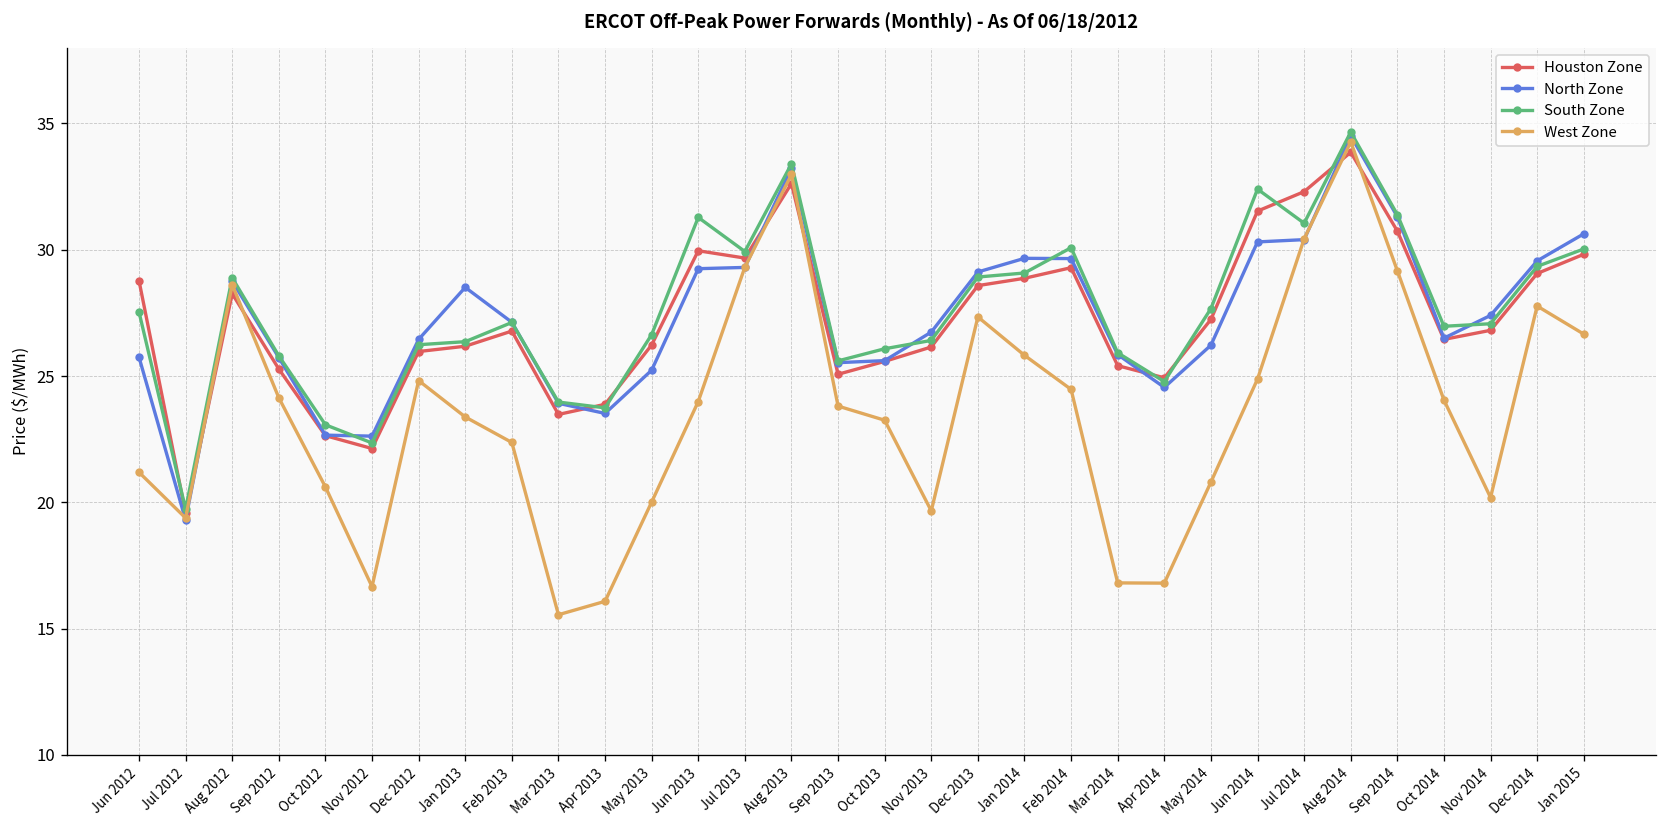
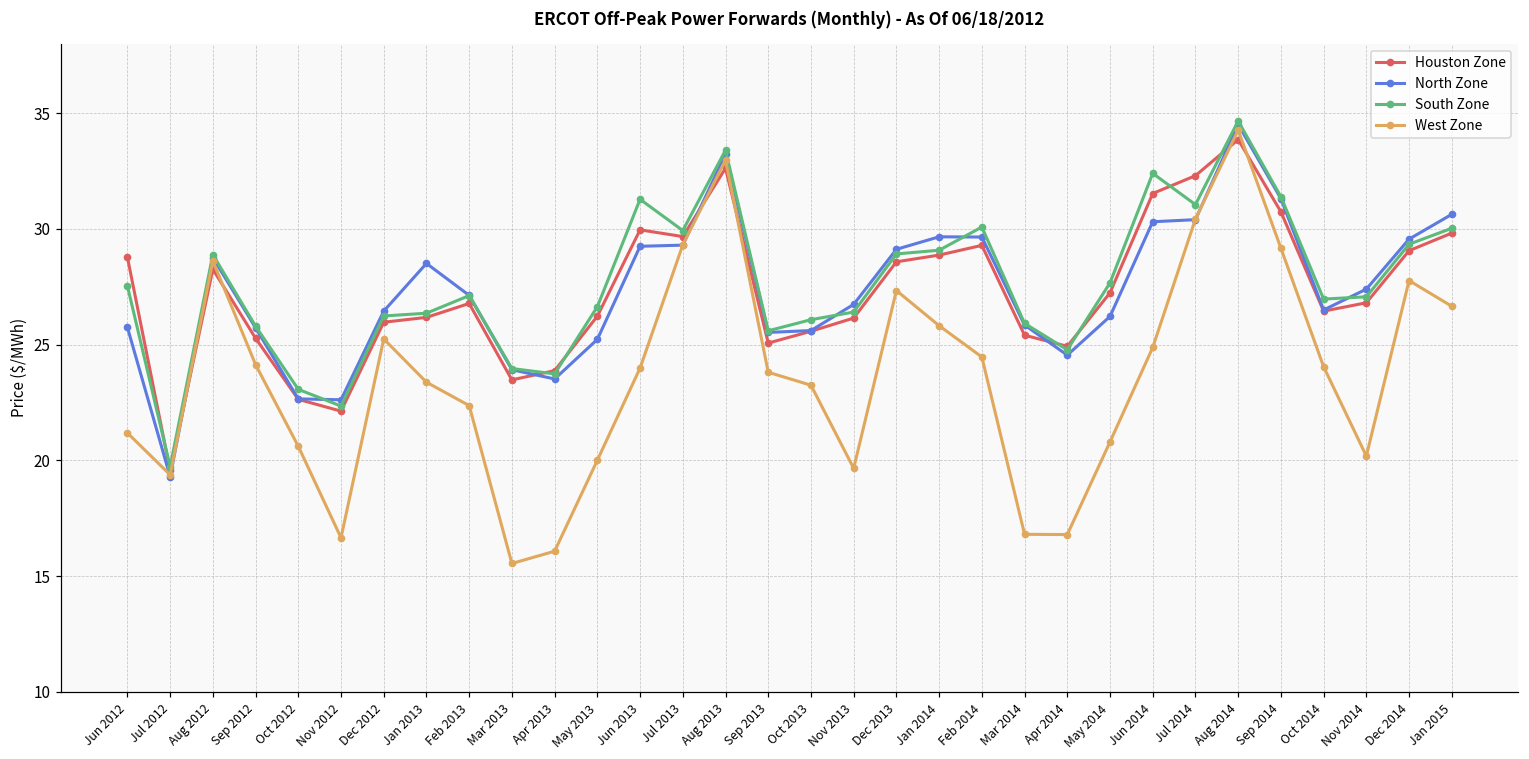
  {
    "Houston Zone": {
      "Jun 2012": 28.8,
      "Jul 2012": 19.6,
      "Aug 2012": 28.3,
      "Sep 2012": 25.3,
      "Nov 2012": 22.1,
      "Dec 2012": 26.0,
      "Jan 2013": 26.2,
      "Feb 2013": 26.8,
      "Mar 2013": 23.5,
      "Apr 2013": 23.9,
      "May 2013": 26.2,
      "Jun 2013": 30.0,
      "Jul 2013": 29.7,
      "Aug 2013": 32.6,
      "Sep 2013": 25.1,
      "Nov 2013": 26.2,
      "Dec 2013": 28.6,
      "Jan 2014": 28.9,
      "Feb 2014": 29.3,
      "Mar 2014": 25.4,
      "Apr 2014": 24.9,
      "May 2014": 27.2,
      "Jun 2014": 31.5,
      "Jul 2014": 32.3,
      "Aug 2014": 33.9,
      "Sep 2014": 30.7,
      "Nov 2014": 26.8,
      "Dec 2014": 29.1,
      "Jan 2015": 29.8
    },
    "North Zone": {
      "Jun 2012": 25.8,
      "Aug 2012": 28.8,
      "Nov 2012": 22.6,
      "Dec 2012": 26.5,
      "Jan 2013": 28.5,
      "Apr 2013": 23.5,
      "May 2013": 25.2,
      "Jun 2013": 29.3,
      "Aug 2013": 33.2,
      "Nov 2013": 26.7,
      "Dec 2013": 29.1,
      "Jan 2014": 29.7,
      "Feb 2014": 29.7,
      "Apr 2014": 24.6,
      "May 2014": 26.2,
      "Jun 2014": 30.3,
      "Aug 2014": 34.5,
      "Nov 2014": 27.4,
      "Dec 2014": 29.6,
      "Jan 2015": 30.6
    },
    "South Zone": {
      "Jun 2012": 27.5,
      "Jul 2012": 19.7,
      "Aug 2012": 28.9,
      "Oct 2012": 23.1,
      "Nov 2012": 22.4,
      "Dec 2012": 26.2,
      "Jan 2013": 26.4,
      "Apr 2013": 23.7,
      "May 2013": 26.6,
      "Jun 2013": 31.3,
      "Jul 2013": 29.9,
      "Aug 2013": 33.4,
      "Oct 2013": 26.1,
      "Nov 2013": 26.4,
      "Dec 2013": 28.9,
      "Jan 2014": 29.1,
      "Feb 2014": 30.1,
      "Apr 2014": 24.8,
      "May 2014": 27.7,
      "Jun 2014": 32.4,
      "Jul 2014": 31.1,
      "Aug 2014": 34.7,
      "Oct 2014": 27.0,
      "Nov 2014": 27.1,
      "Dec 2014": 29.3,
      "Jan 2015": 30.0
    },
    "West Zone": {
      "Jun 2012": 21.2,
      "Aug 2012": 28.6,
      "Sep 2012": 24.1,
      "Oct 2012": 20.6,
      "Nov 2012": 16.7,
-     "Dec 2012": 24.8,
+     "Dec 2012": 25.3,
      "Jan 2013": 23.4,
      "Feb 2013": 22.4,
      "Mar 2013": 15.6,
      "Apr 2013": 16.1,
      "May 2013": 20.0,
      "Jun 2013": 24.0,
      "Aug 2013": 33.0,
      "Sep 2013": 23.8,
      "Oct 2013": 23.3,
      "Nov 2013": 19.7,
      "Dec 2013": 27.3,
      "Jan 2014": 25.8,
      "Feb 2014": 24.5,
      "Mar 2014": 16.8,
      "Apr 2014": 16.8,
      "May 2014": 20.8,
      "Jun 2014": 24.9,
      "Aug 2014": 34.3,
      "Sep 2014": 29.2,
      "Oct 2014": 24.1,
      "Nov 2014": 20.2,
      "Dec 2014": 27.8,
      "Jan 2015": 26.7
    }
  }
